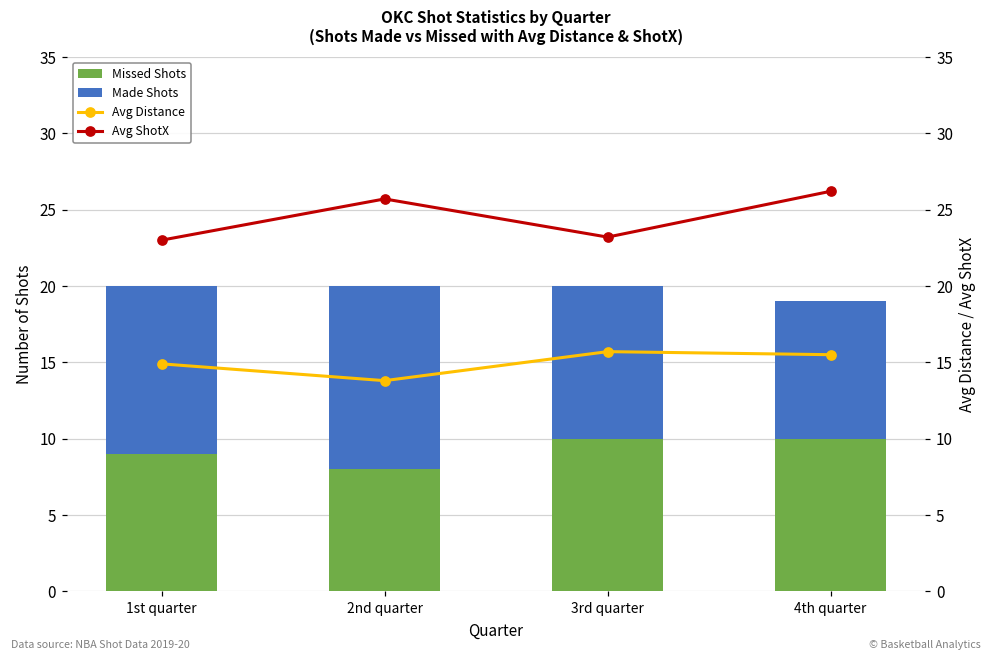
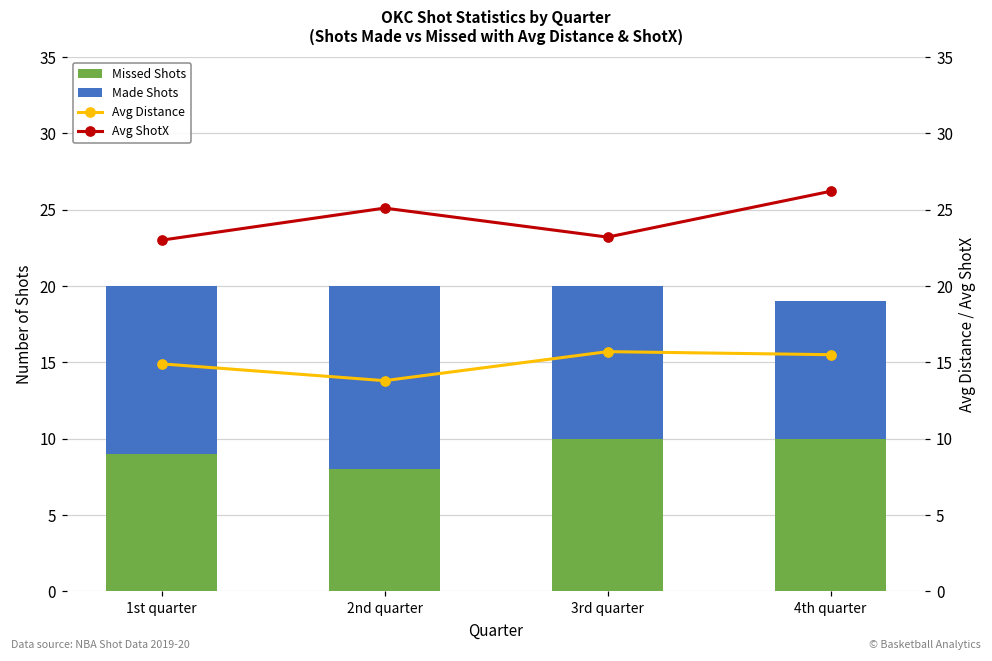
  {
    "Missed Shots": {
      "1st quarter": 9.0,
      "2nd quarter": 8.0,
      "3rd quarter": 10.0,
      "4th quarter": 10.0
    },
    "Avg Distance": {
      "1st quarter": 14.9,
      "2nd quarter": 13.8,
      "3rd quarter": 15.7,
      "4th quarter": 15.5
    },
    "Avg ShotX": {
      "1st quarter": 23.0,
-     "2nd quarter": 25.7,
+     "2nd quarter": 25.1,
      "3rd quarter": 23.2,
      "4th quarter": 26.2
    }
  }
